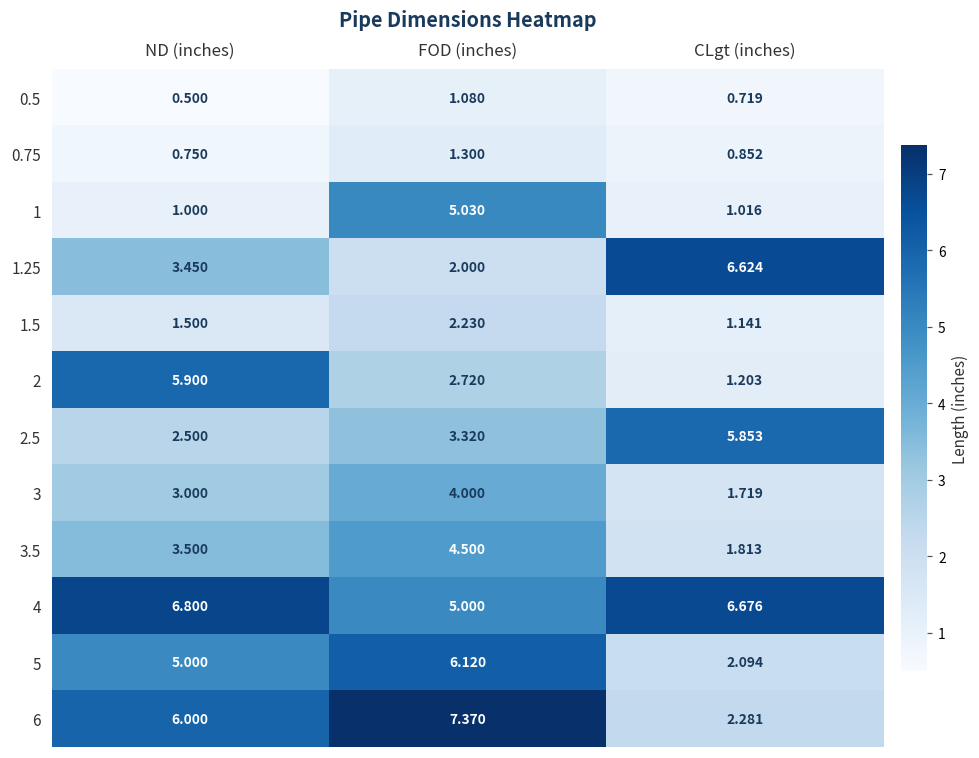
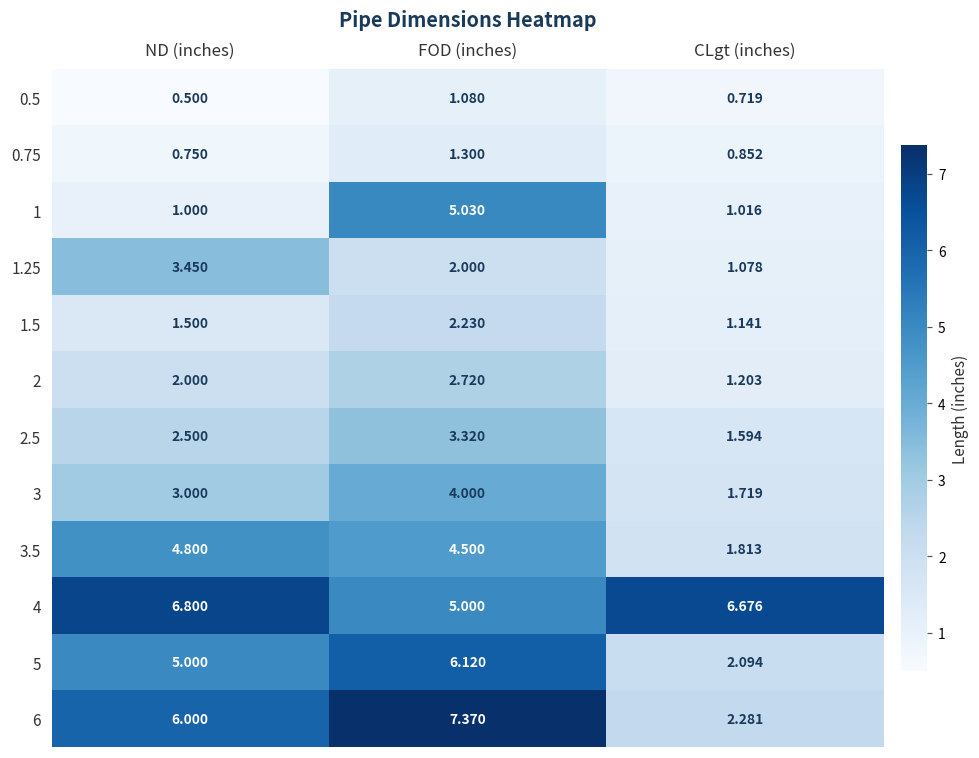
  {
    "0.5": {
      "ND (inches)": 0.500,
      "FOD (inches)": 1.080,
      "CLgt (inches)": 0.719
    },
    "0.75": {
      "ND (inches)": 0.750,
      "FOD (inches)": 1.300,
      "CLgt (inches)": 0.852
    },
    "1": {
      "ND (inches)": 1.000,
      "FOD (inches)": 5.030,
      "CLgt (inches)": 1.016
    },
    "1.25": {
      "ND (inches)": 3.450,
      "FOD (inches)": 2.000,
-     "CLgt (inches)": 6.624
+     "CLgt (inches)": 1.078
    },
    "1.5": {
      "ND (inches)": 1.500,
      "FOD (inches)": 2.230,
      "CLgt (inches)": 1.141
    },
    "2": {
-     "ND (inches)": 5.900,
+     "ND (inches)": 2.000,
      "FOD (inches)": 2.720,
      "CLgt (inches)": 1.203
    },
    "2.5": {
      "ND (inches)": 2.500,
      "FOD (inches)": 3.320,
-     "CLgt (inches)": 5.853
+     "CLgt (inches)": 1.594
    },
    "3": {
      "ND (inches)": 3.000,
      "FOD (inches)": 4.000,
      "CLgt (inches)": 1.719
    },
    "3.5": {
-     "ND (inches)": 3.500,
+     "ND (inches)": 4.800,
      "FOD (inches)": 4.500,
      "CLgt (inches)": 1.813
    },
    "4": {
      "ND (inches)": 6.800,
      "FOD (inches)": 5.000,
      "CLgt (inches)": 6.676
    },
    "5": {
      "ND (inches)": 5.000,
      "FOD (inches)": 6.120,
      "CLgt (inches)": 2.094
    },
    "6": {
      "ND (inches)": 6.000,
      "FOD (inches)": 7.370,
      "CLgt (inches)": 2.281
    }
  }
